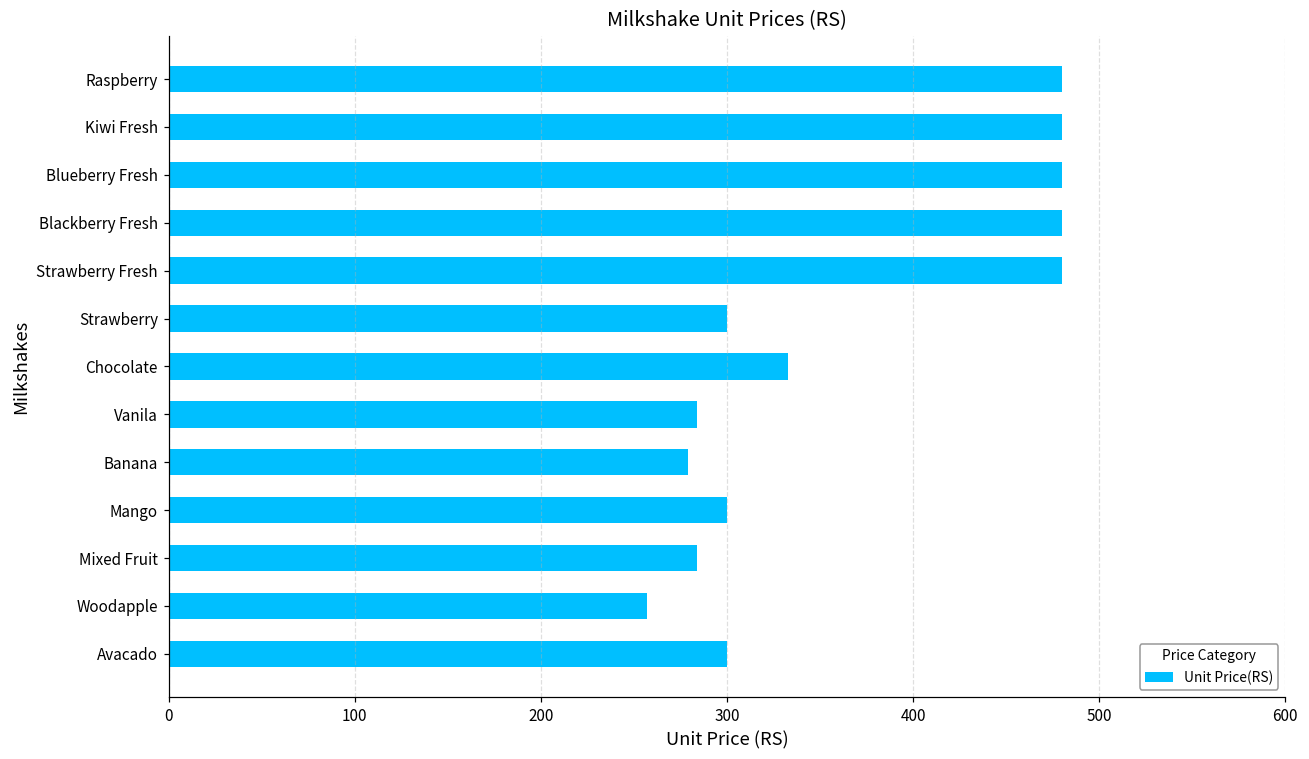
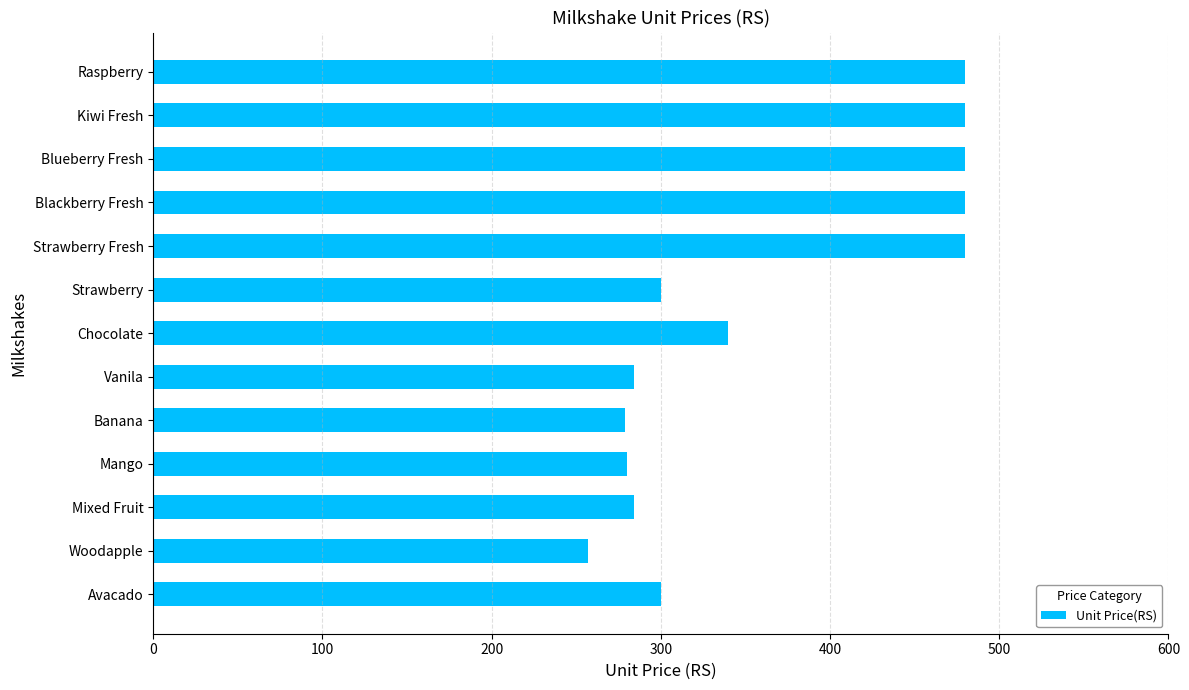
  {
    "Raspberry": 480,
    "Kiwi Fresh": 480,
    "Blueberry Fresh": 480,
    "Blackberry Fresh": 480,
    "Strawberry Fresh": 480,
    "Strawberry": 300,
-   "Chocolate": 333,
+   "Chocolate": 340,
    "Vanila": 284,
    "Banana": 279,
-   "Mango": 300,
+   "Mango": 280,
    "Mixed Fruit": 284,
    "Woodapple": 257,
    "Avacado": 300
  }
